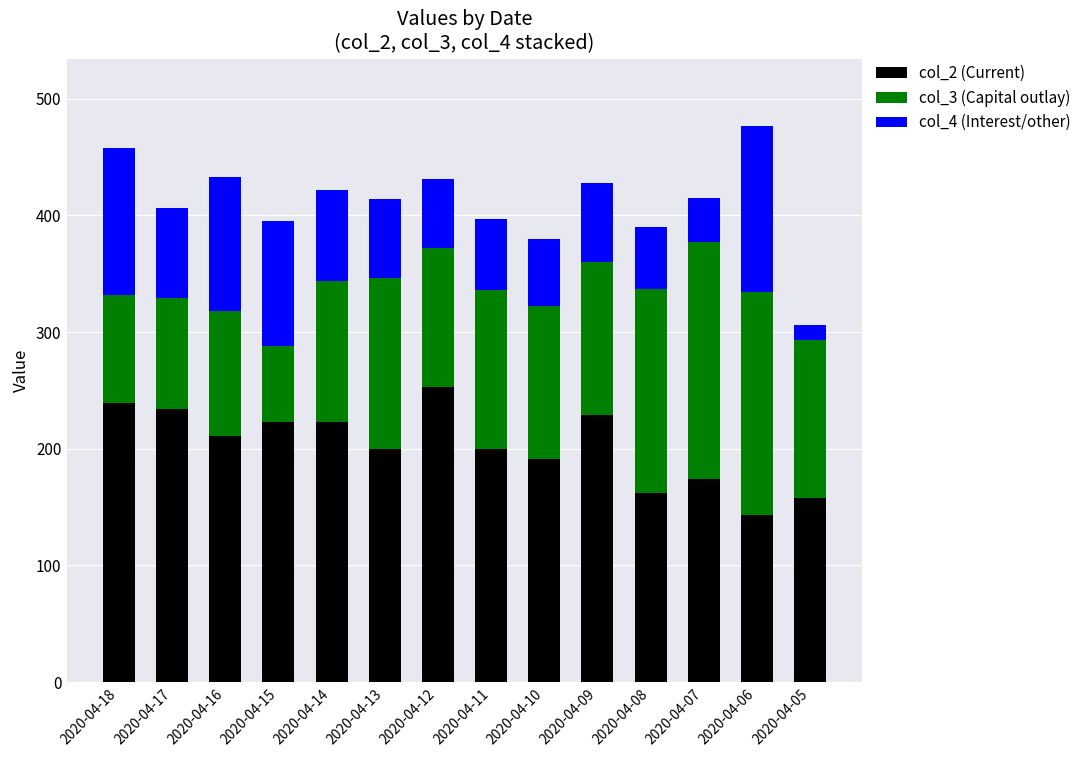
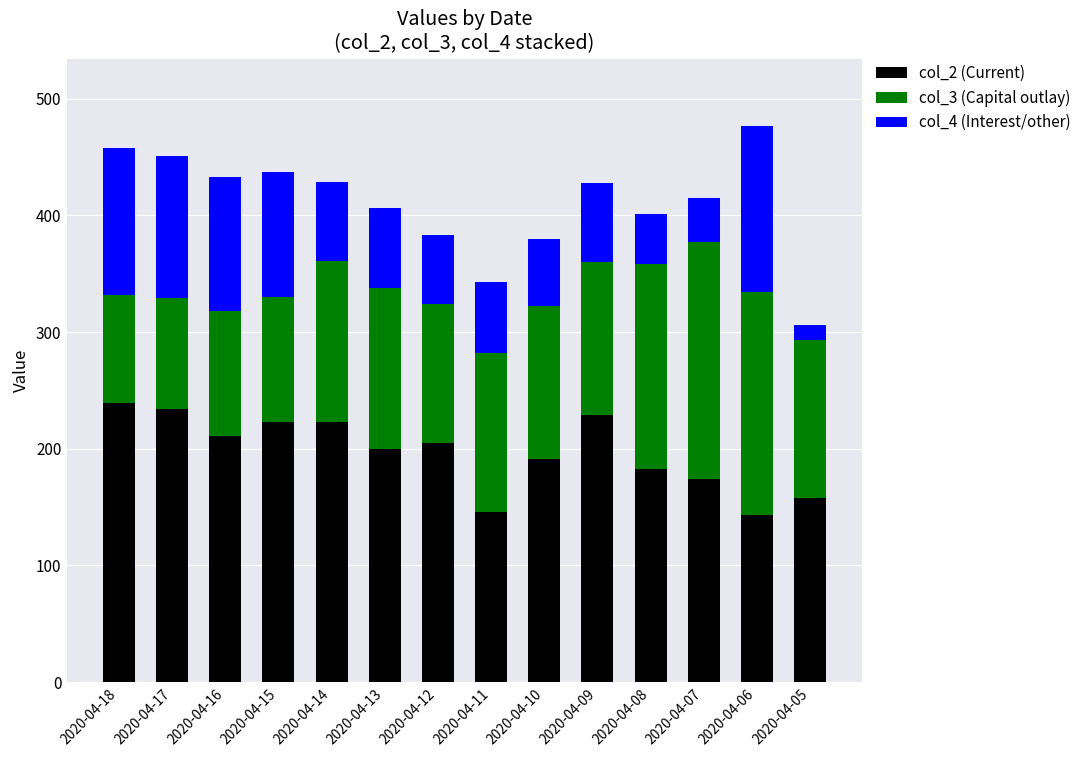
  {
    "col_2 (Current)": {
      "2020-04-18": 239,
      "2020-04-17": 234,
      "2020-04-16": 211,
      "2020-04-15": 223,
      "2020-04-14": 223,
      "2020-04-13": 200,
-     "2020-04-12": 253,
-     "2020-04-11": 200,
+     "2020-04-12": 205,
+     "2020-04-11": 146,
      "2020-04-10": 191,
      "2020-04-09": 229,
-     "2020-04-08": 162,
+     "2020-04-08": 183,
      "2020-04-07": 174,
      "2020-04-06": 143,
      "2020-04-05": 158
    },
    "col_3 (Capital outlay)": {
      "2020-04-18": 93,
      "2020-04-17": 95,
      "2020-04-16": 107,
-     "2020-04-15": 65,
-     "2020-04-14": 121,
-     "2020-04-13": 146,
+     "2020-04-15": 107,
+     "2020-04-14": 138,
+     "2020-04-13": 138,
      "2020-04-12": 119,
      "2020-04-11": 136,
      "2020-04-10": 131,
      "2020-04-09": 131,
      "2020-04-08": 175,
      "2020-04-07": 203,
      "2020-04-06": 191,
      "2020-04-05": 135
    },
    "col_4 (Interest/other)": {
      "2020-04-18": 126,
-     "2020-04-17": 77,
+     "2020-04-17": 122,
      "2020-04-16": 115,
      "2020-04-15": 107,
-     "2020-04-14": 78,
+     "2020-04-14": 68,
      "2020-04-13": 68,
      "2020-04-12": 59,
      "2020-04-11": 61,
      "2020-04-10": 58,
      "2020-04-09": 68,
-     "2020-04-08": 53,
+     "2020-04-08": 43,
      "2020-04-07": 38,
      "2020-04-06": 143,
      "2020-04-05": 13
    }
  }
